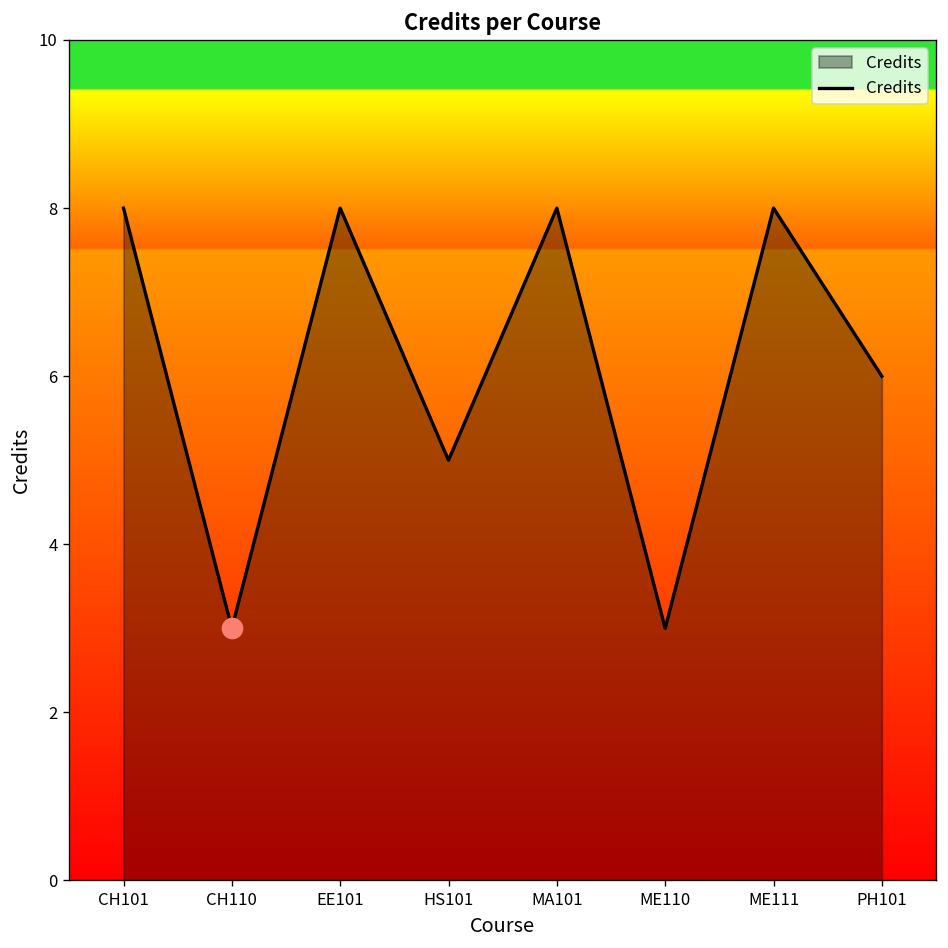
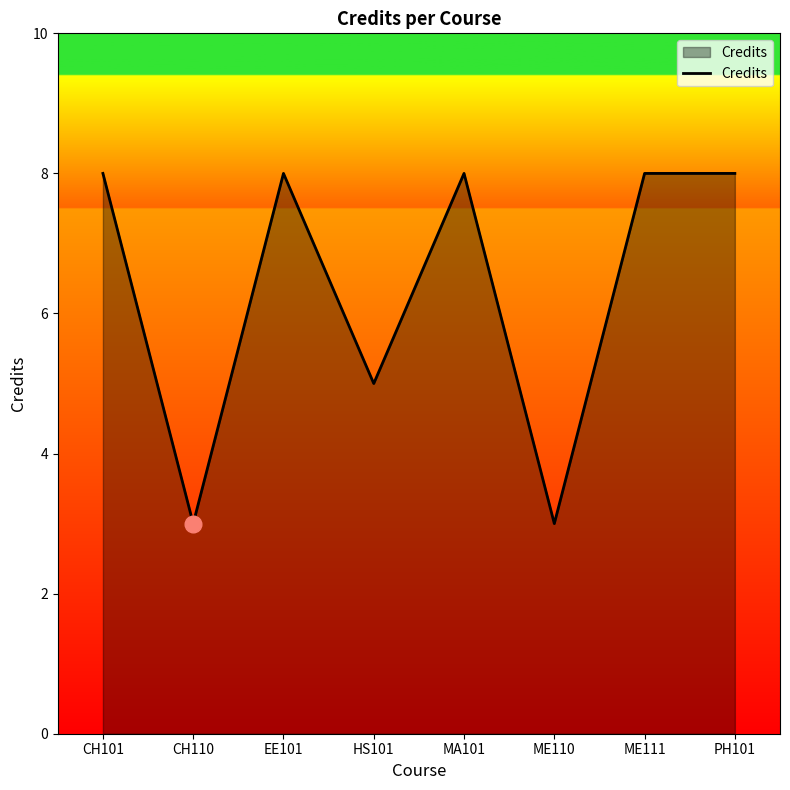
  {
    "Credits": {
      "CH101": 8,
      "EE101": 8,
      "HS101": 5,
      "MA101": 8,
      "ME110": 3,
      "ME111": 8,
-     "PH101": 6
+     "PH101": 8
    }
  }
